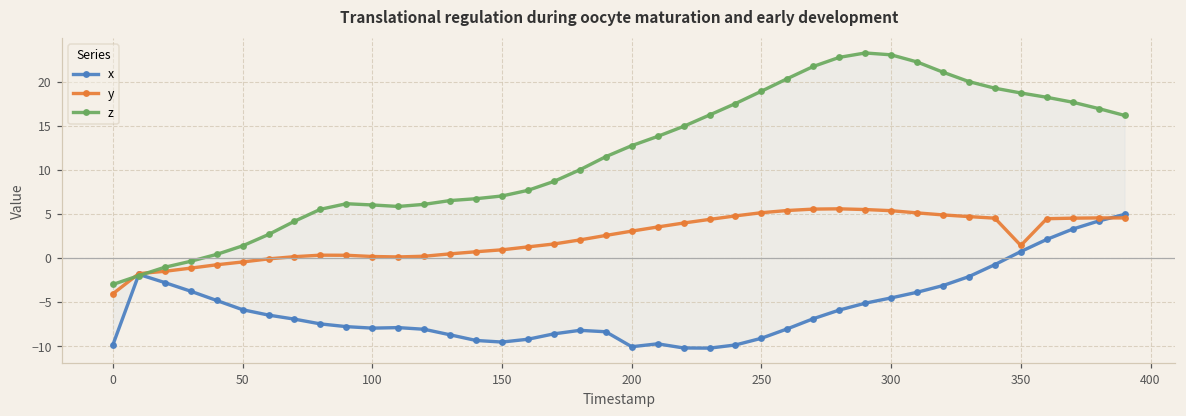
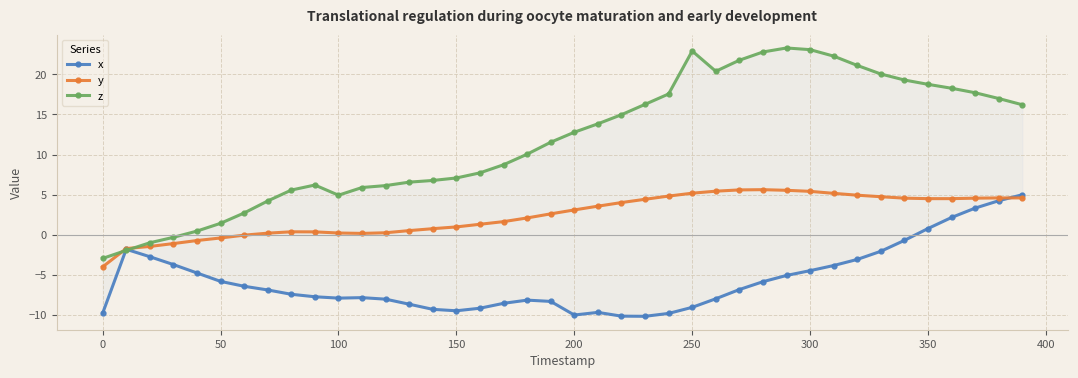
  {
    "x": {
      "0": -10,
      "50": -6,
      "100": -8,
      "150": -10,
      "200": -10,
      "250": -9,
      "300": -5,
      "350": 1
    },
    "y": {
      "0": -4,
      "50": 0,
      "100": 0,
      "150": 1,
      "200": 3,
      "250": 5,
      "300": 5,
-     "350": 1
+     "350": 4
    },
    "z": {
-     "100": 6,
-     "250": 19
+     "100": 5,
+     "250": 23
    }
  }
